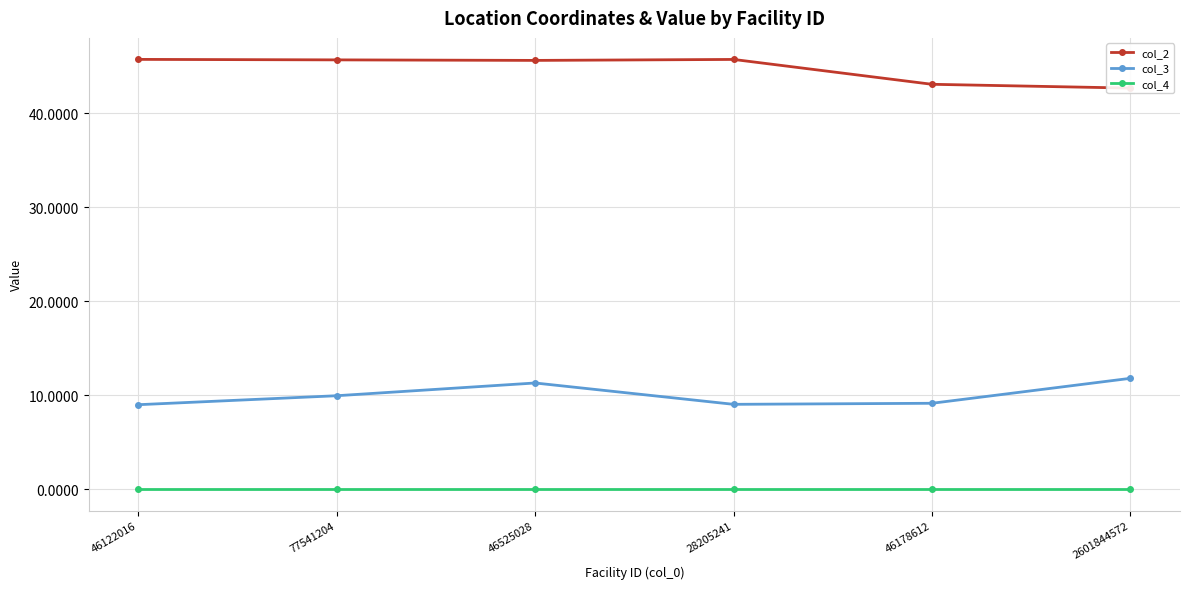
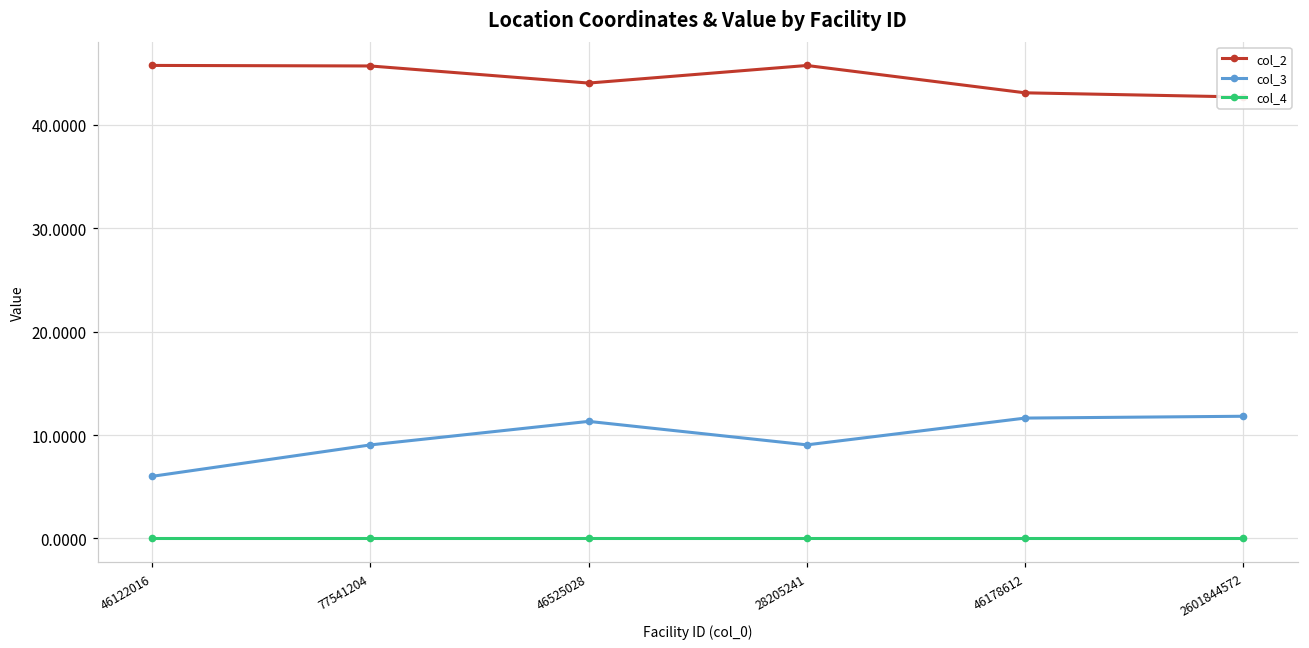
  {
    "col_2": {
      "46122016": 46,
      "77541204": 46,
-     "46525028": 46,
+     "46525028": 44,
      "28205241": 46,
      "46178612": 43
    },
    "col_3": {
-     "46122016": 9,
-     "77541204": 10,
+     "46122016": 6,
+     "77541204": 9,
      "46525028": 11,
      "28205241": 9,
-     "46178612": 9,
+     "46178612": 12,
      "2601844572": 12
    },
    "col_4": {
      "46122016": 0,
      "77541204": 0,
      "46525028": 0,
      "28205241": 0,
      "46178612": 0,
      "2601844572": 0
    }
  }
